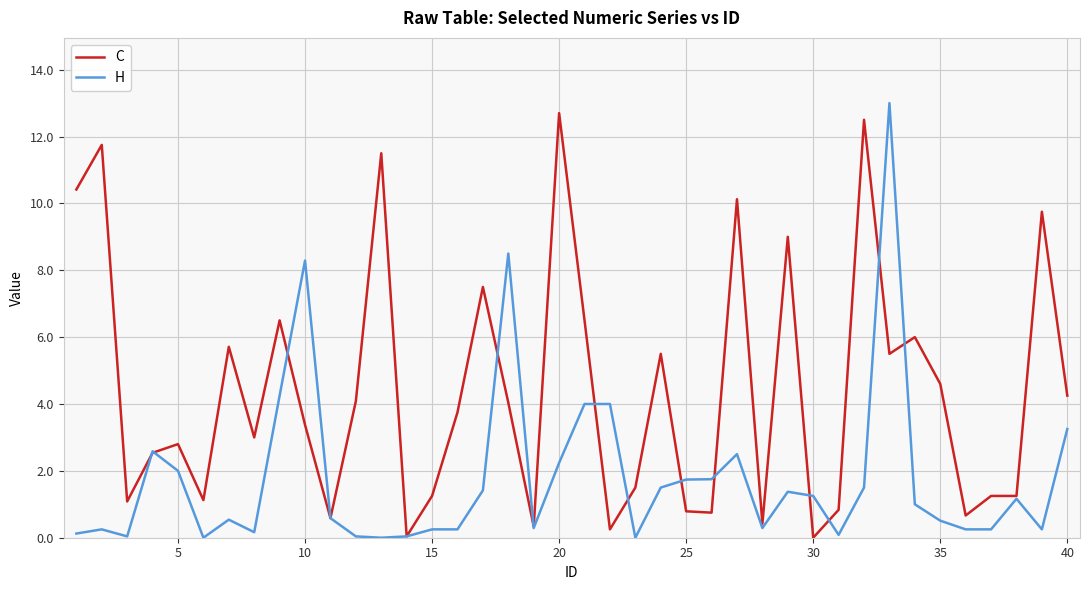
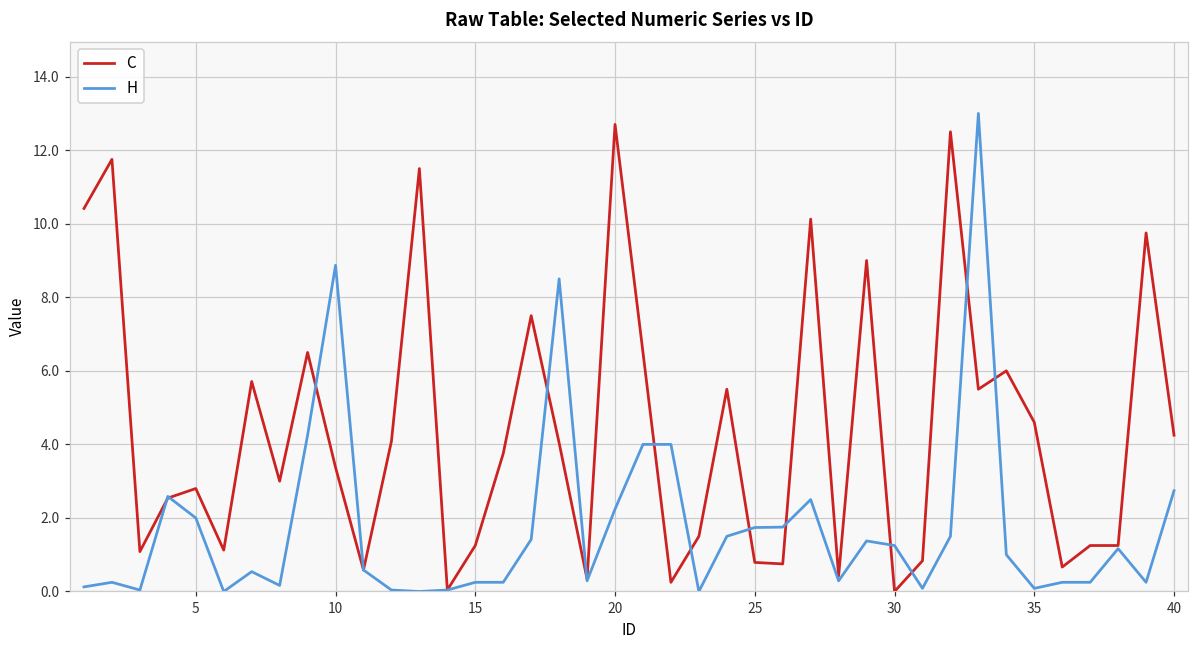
  {
    "C": {
      "5": 2.8,
      "10": 3.4,
      "15": 1.3,
      "20": 12.7,
      "25": 0.8,
      "30": 0.0,
      "35": 4.6,
      "40": 4.3
    },
    "H": {
      "5": 2.0,
-     "10": 8.3,
+     "10": 8.9,
      "15": 0.3,
      "20": 2.2,
      "25": 1.7,
      "30": 1.3,
-     "35": 0.5,
-     "40": 3.3
+     "35": 0.1,
+     "40": 2.7
    }
  }
